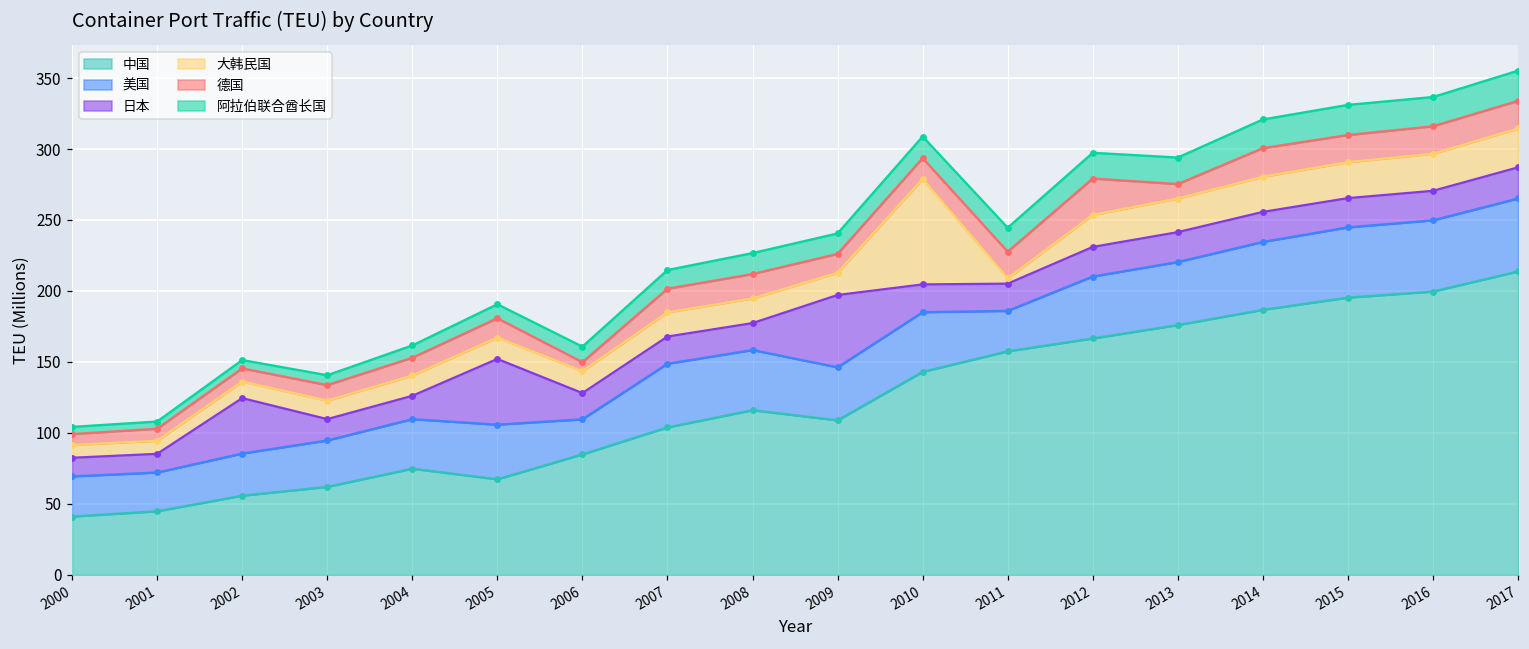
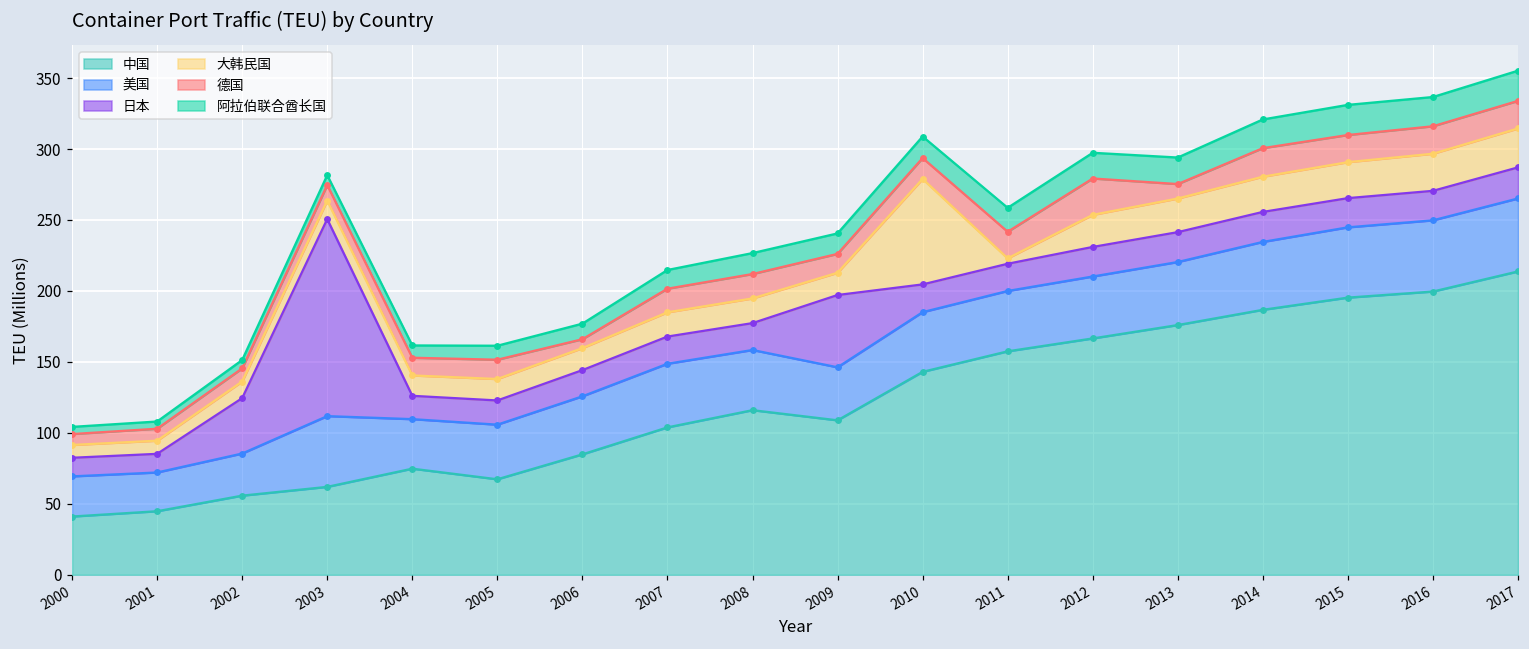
  {
    "美国": {
      "2000": 28,
      "2001": 27,
      "2002": 30,
-     "2003": 33,
+     "2003": 50,
      "2004": 35,
      "2005": 38,
-     "2006": 25,
+     "2006": 41,
      "2007": 45,
      "2008": 42,
      "2009": 37,
      "2010": 42,
-     "2011": 29,
+     "2011": 43,
      "2012": 44,
      "2013": 44,
      "2014": 48,
      "2015": 50,
      "2016": 50,
      "2017": 51
    },
    "日本": {
      "2000": 13,
      "2001": 13,
      "2002": 39,
-     "2003": 15,
+     "2003": 139,
      "2004": 16,
-     "2005": 46,
+     "2005": 17,
      "2006": 18,
      "2007": 19,
      "2008": 19,
      "2009": 51,
      "2010": 20,
      "2011": 19,
      "2012": 21,
      "2013": 21,
      "2014": 21,
      "2015": 21,
      "2016": 21,
      "2017": 22
    },
    "大韩民国": {
      "2000": 9,
      "2001": 9,
      "2002": 12,
      "2003": 13,
      "2004": 14,
      "2005": 15,
      "2006": 16,
      "2007": 17,
      "2008": 17,
      "2009": 16,
      "2010": 74,
      "2011": 4,
      "2012": 23,
      "2013": 24,
      "2014": 25,
      "2015": 25,
      "2016": 26,
      "2017": 27
    },
    "德国": {
      "2000": 8,
      "2001": 8,
      "2002": 9,
      "2003": 11,
      "2004": 12,
      "2005": 14,
      "2006": 6,
      "2007": 17,
      "2008": 17,
      "2009": 13,
      "2010": 15,
      "2011": 19,
      "2012": 26,
      "2013": 10,
      "2014": 20,
      "2015": 19,
      "2016": 19,
      "2017": 19
    }
  }
